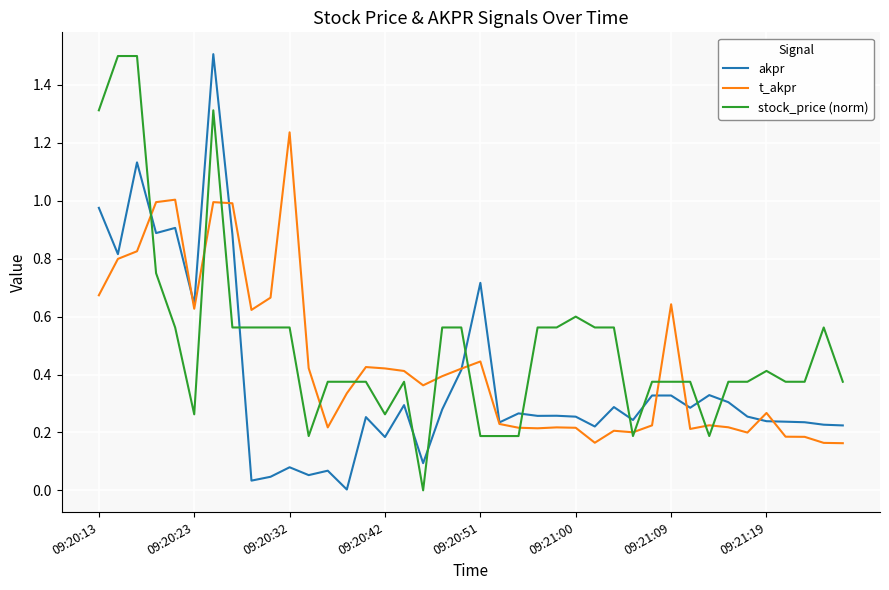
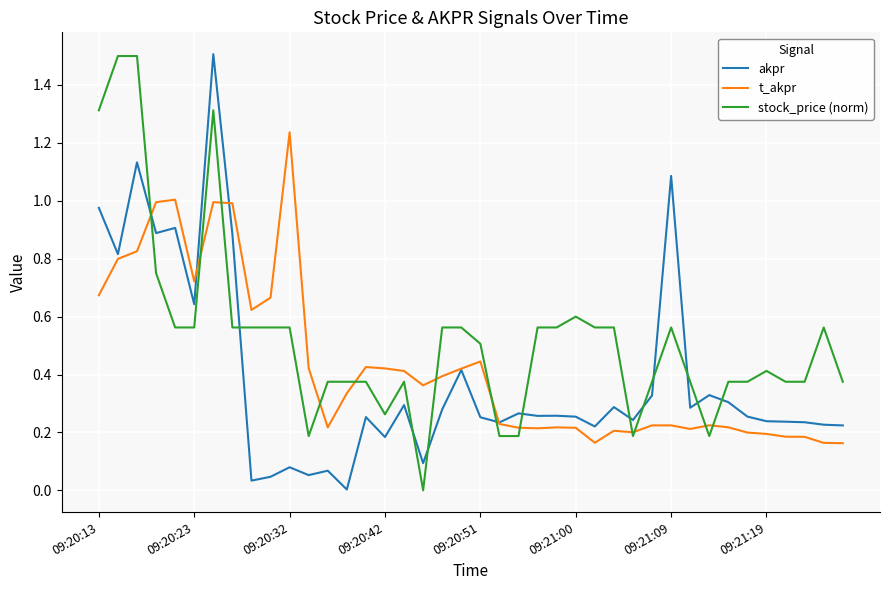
  {
    "akpr": {
      "09:20:13": 0.98,
      "09:20:23": 0.64,
      "09:20:32": 0.08,
      "09:20:42": 0.18,
-     "09:20:51": 0.72,
+     "09:20:51": 0.25,
      "09:21:00": 0.25,
-     "09:21:09": 0.33,
+     "09:21:09": 1.09,
      "09:21:19": 0.24
    },
    "t_akpr": {
      "09:20:13": 0.67,
-     "09:20:23": 0.63,
+     "09:20:23": 0.72,
      "09:20:32": 1.24,
      "09:20:42": 0.42,
      "09:20:51": 0.45,
      "09:21:00": 0.22,
-     "09:21:09": 0.64,
-     "09:21:19": 0.27
+     "09:21:09": 0.22,
+     "09:21:19": 0.19
    },
    "stock_price (norm)": {
      "09:20:13": 1.31,
-     "09:20:23": 0.26,
+     "09:20:23": 0.56,
      "09:20:32": 0.56,
      "09:20:42": 0.26,
-     "09:20:51": 0.19,
+     "09:20:51": 0.51,
      "09:21:00": 0.60,
-     "09:21:09": 0.38,
+     "09:21:09": 0.56,
      "09:21:19": 0.41
    }
  }
